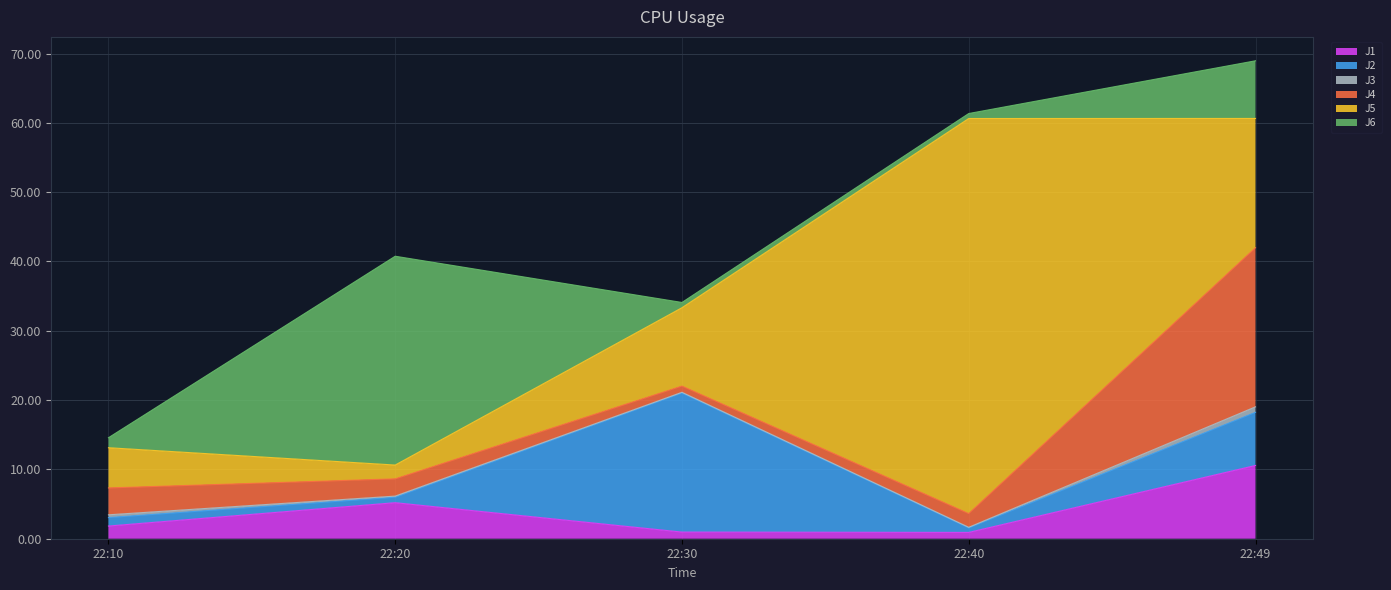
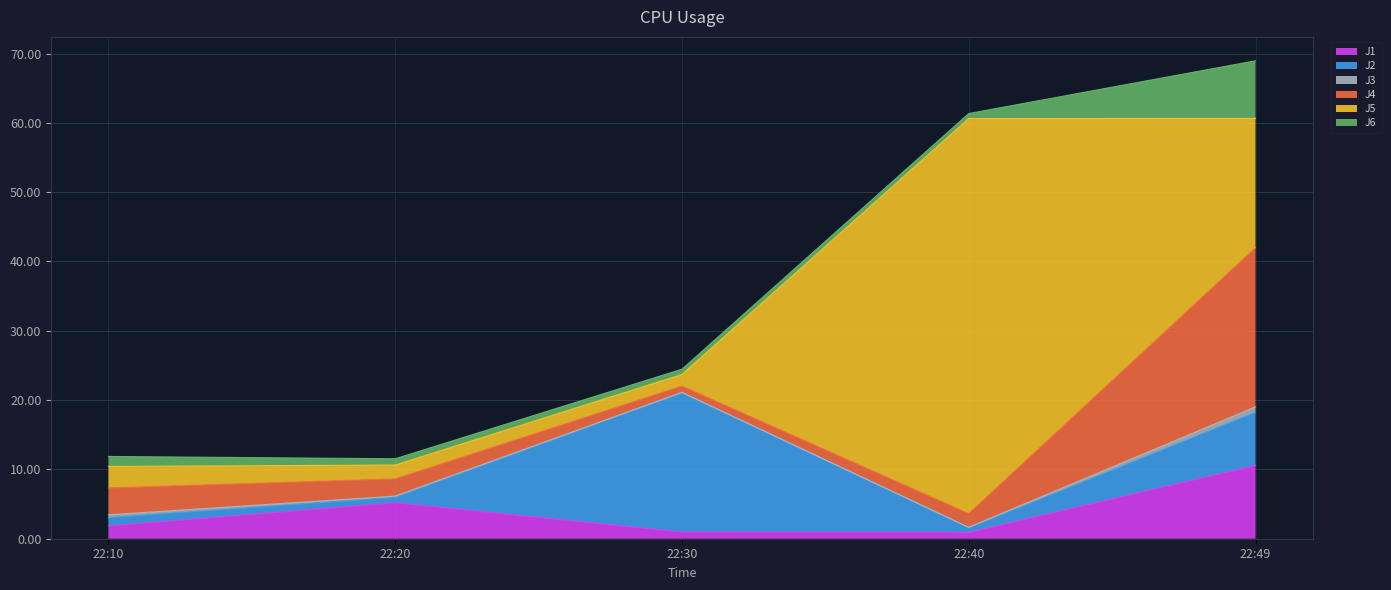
  {
    "J1": {
      "22:10": 2,
      "22:20": 5,
      "22:30": 1,
      "22:40": 1,
      "22:49": 11
    },
    "J2": {
      "22:10": 1,
      "22:49": 8
    },
    "J3": {
      "22:10": 0,
      "22:49": 1
    },
    "J4": {
      "22:10": 4,
      "22:20": 2,
      "22:30": 1,
      "22:40": 2,
      "22:49": 23
    },
    "J5": {
-     "22:10": 6,
+     "22:10": 3,
      "22:20": 2,
-     "22:30": 11,
+     "22:30": 2,
      "22:40": 57,
      "22:49": 19
    },
    "J6": {
      "22:10": 1,
-     "22:20": 30,
+     "22:20": 1,
      "22:30": 1,
      "22:40": 1,
      "22:49": 8
    }
  }
